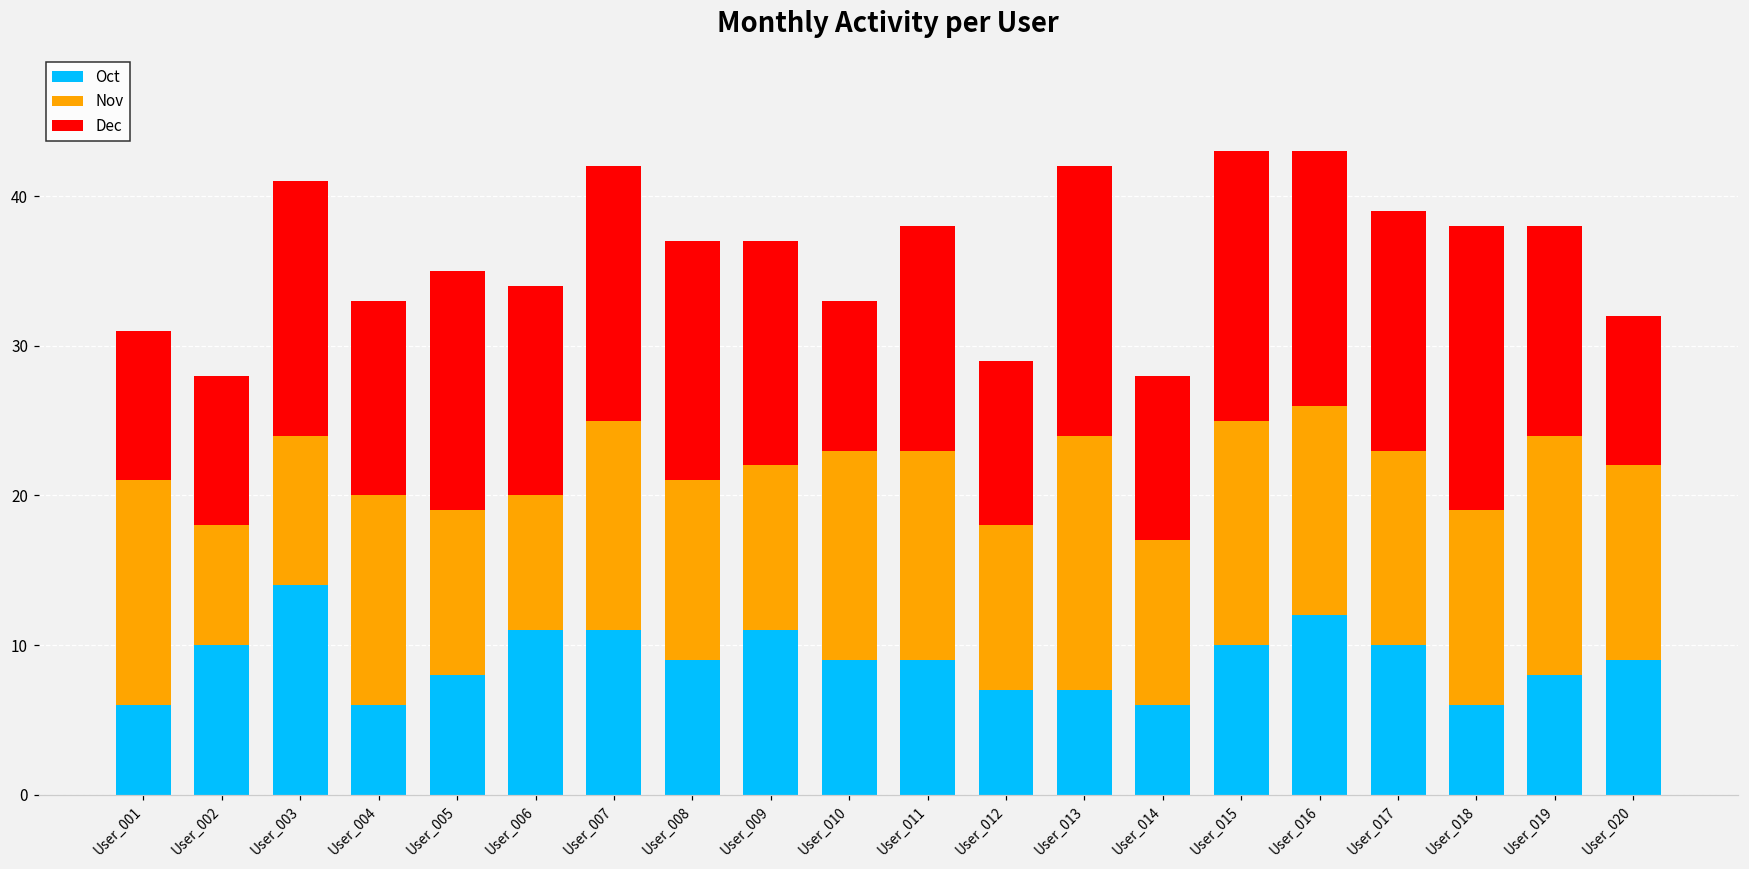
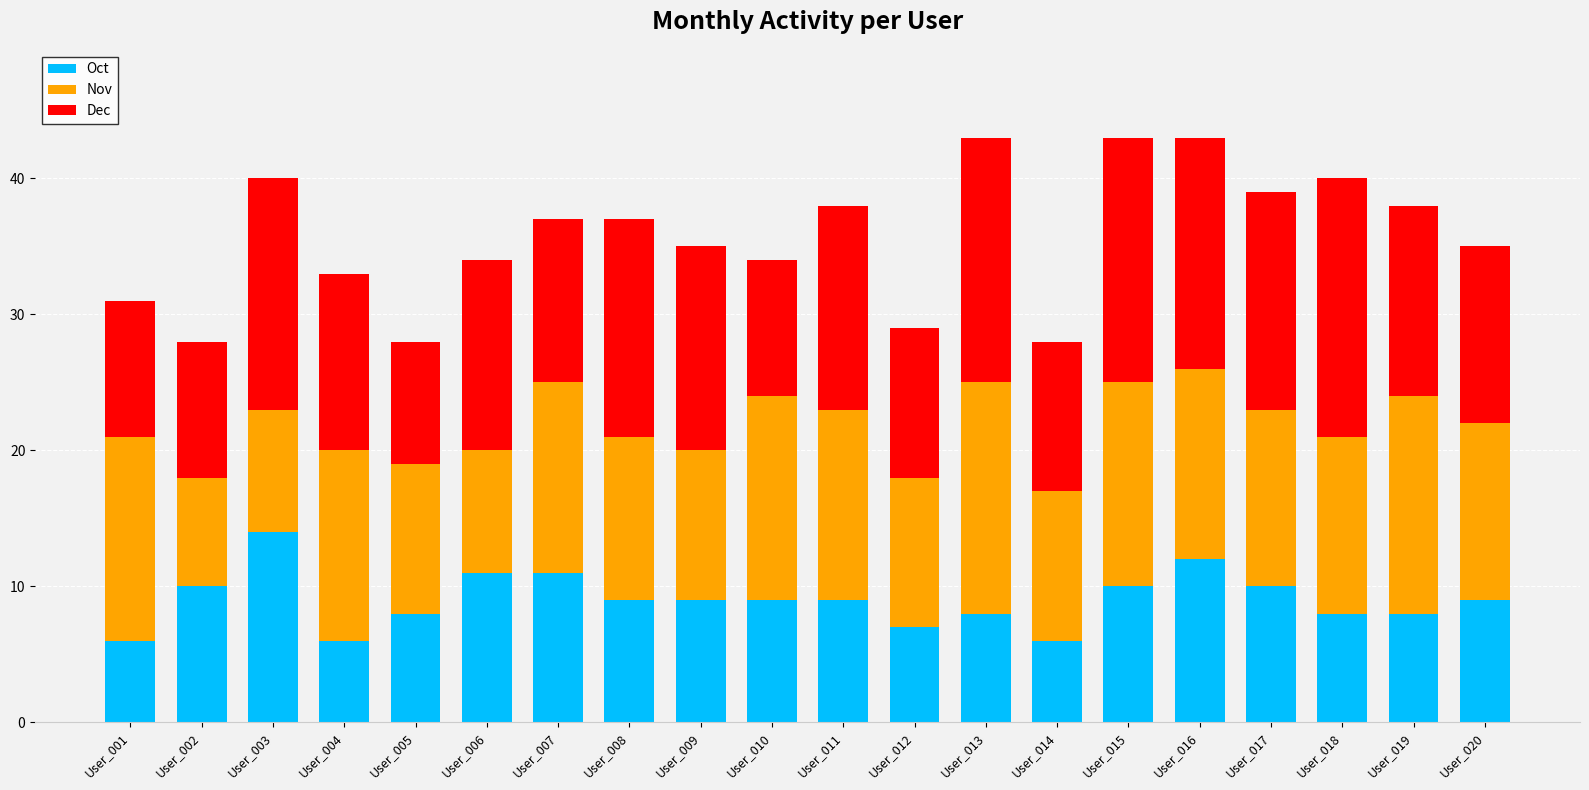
  {
    "Oct": {
      "User_001": 6,
      "User_002": 10,
      "User_003": 14,
      "User_004": 6,
      "User_005": 8,
      "User_006": 11,
      "User_007": 11,
      "User_008": 9,
-     "User_009": 11,
+     "User_009": 9,
      "User_010": 9,
      "User_011": 9,
      "User_012": 7,
-     "User_013": 7,
+     "User_013": 8,
      "User_014": 6,
      "User_015": 10,
      "User_016": 12,
      "User_017": 10,
-     "User_018": 6,
+     "User_018": 8,
      "User_019": 8,
      "User_020": 9
    },
    "Nov": {
      "User_001": 15,
      "User_002": 8,
-     "User_003": 10,
+     "User_003": 9,
      "User_004": 14,
      "User_005": 11,
      "User_006": 9,
      "User_007": 14,
      "User_008": 12,
      "User_009": 11,
-     "User_010": 14,
+     "User_010": 15,
      "User_011": 14,
      "User_012": 11,
      "User_013": 17,
      "User_014": 11,
      "User_015": 15,
      "User_016": 14,
      "User_017": 13,
      "User_018": 13,
      "User_019": 16,
      "User_020": 13
    },
    "Dec": {
      "User_001": 10,
      "User_002": 10,
      "User_003": 17,
      "User_004": 13,
-     "User_005": 16,
+     "User_005": 9,
      "User_006": 14,
-     "User_007": 17,
+     "User_007": 12,
      "User_008": 16,
      "User_009": 15,
      "User_010": 10,
      "User_011": 15,
      "User_012": 11,
      "User_013": 18,
      "User_014": 11,
      "User_015": 18,
      "User_016": 17,
      "User_017": 16,
      "User_018": 19,
      "User_019": 14,
-     "User_020": 10
+     "User_020": 13
    }
  }
